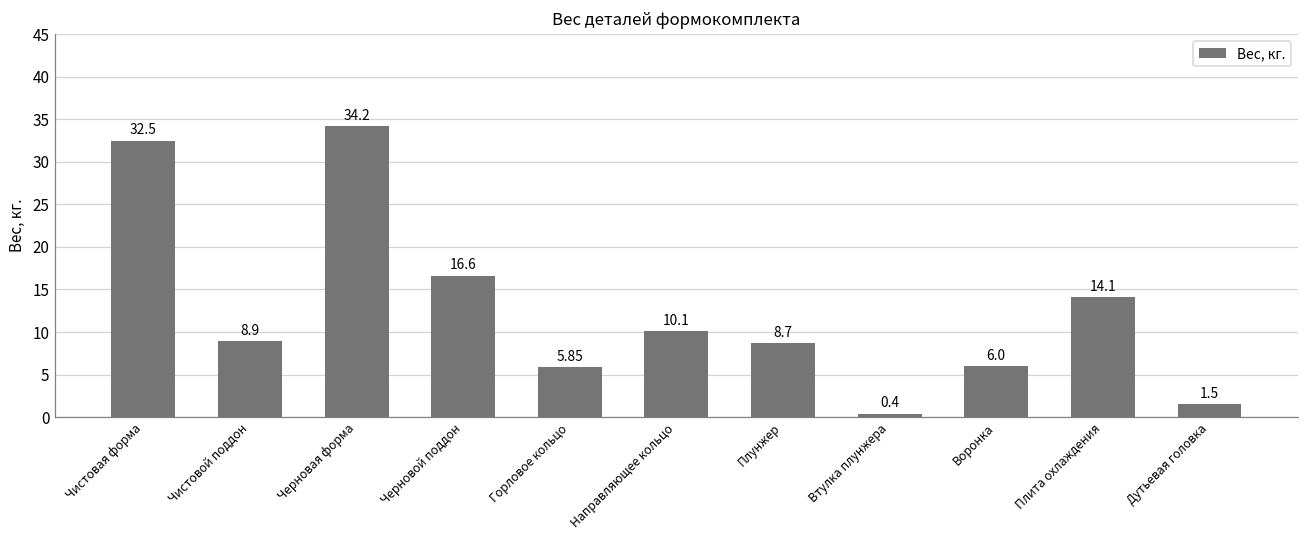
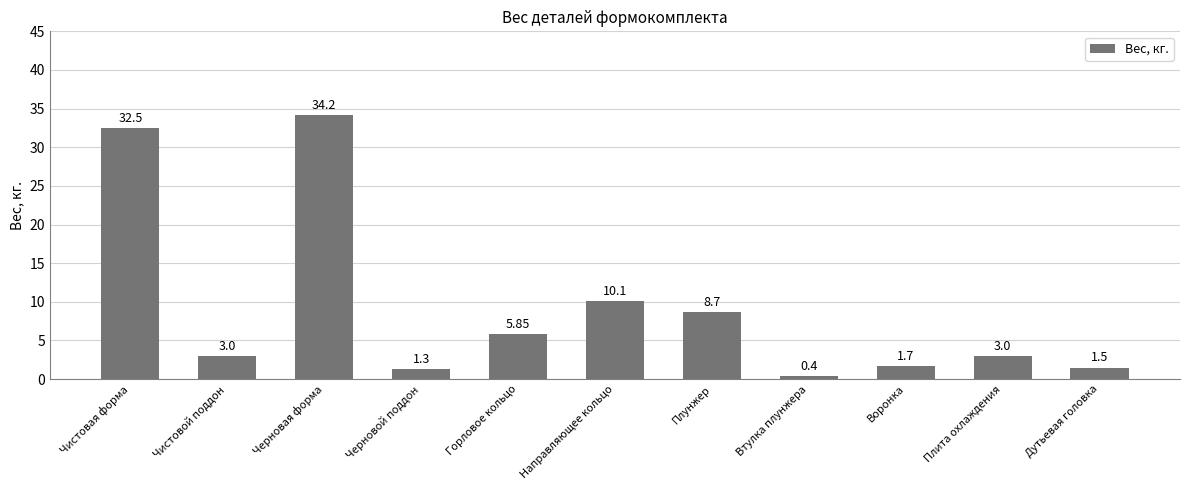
  {
    "Чистовая форма": 32.5,
-   "Чистовой поддон": 8.9,
+   "Чистовой поддон": 3.0,
    "Черновая форма": 34.2,
-   "Черновой поддон": 16.6,
+   "Черновой поддон": 1.3,
    "Горловое кольцо": 5.85,
    "Направляющее кольцо": 10.1,
    "Плунжер": 8.7,
    "Втулка плунжера": 0.4,
-   "Воронка": 6.0,
-   "Плита охлаждения": 14.1,
+   "Воронка": 1.7,
+   "Плита охлаждения": 3.0,
    "Дутьевая головка": 1.5
  }
